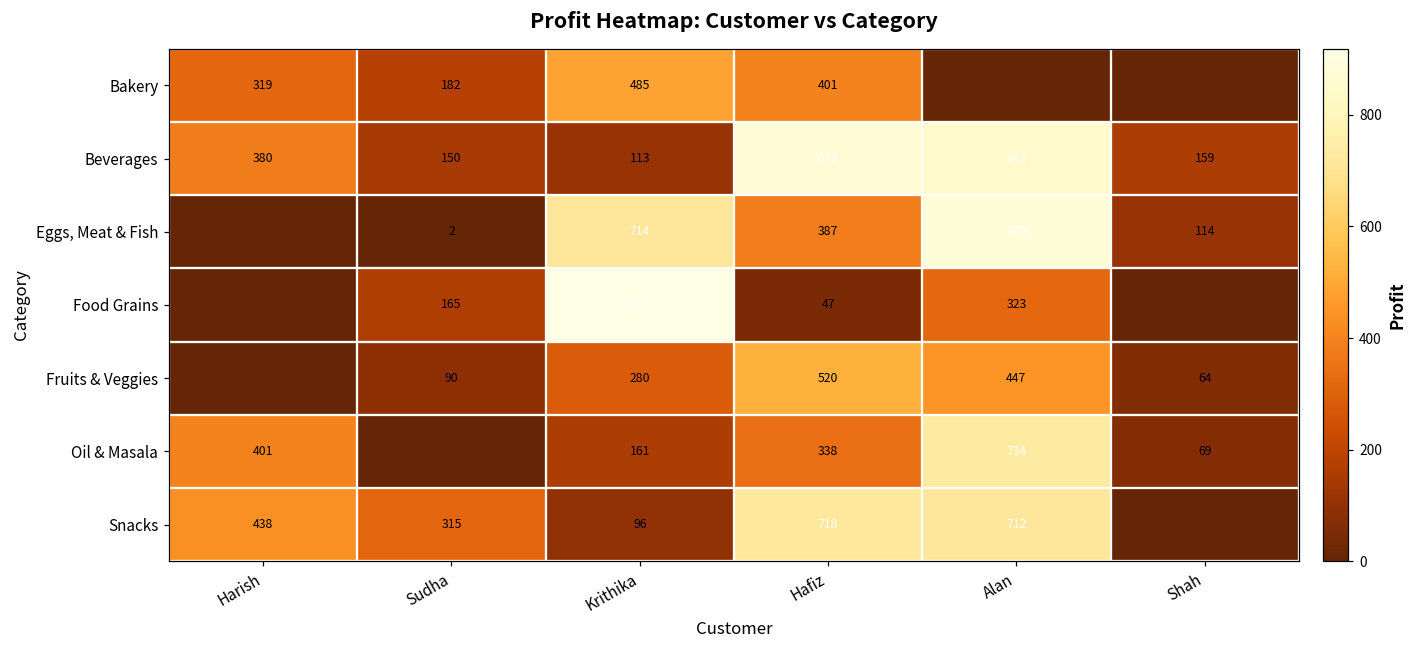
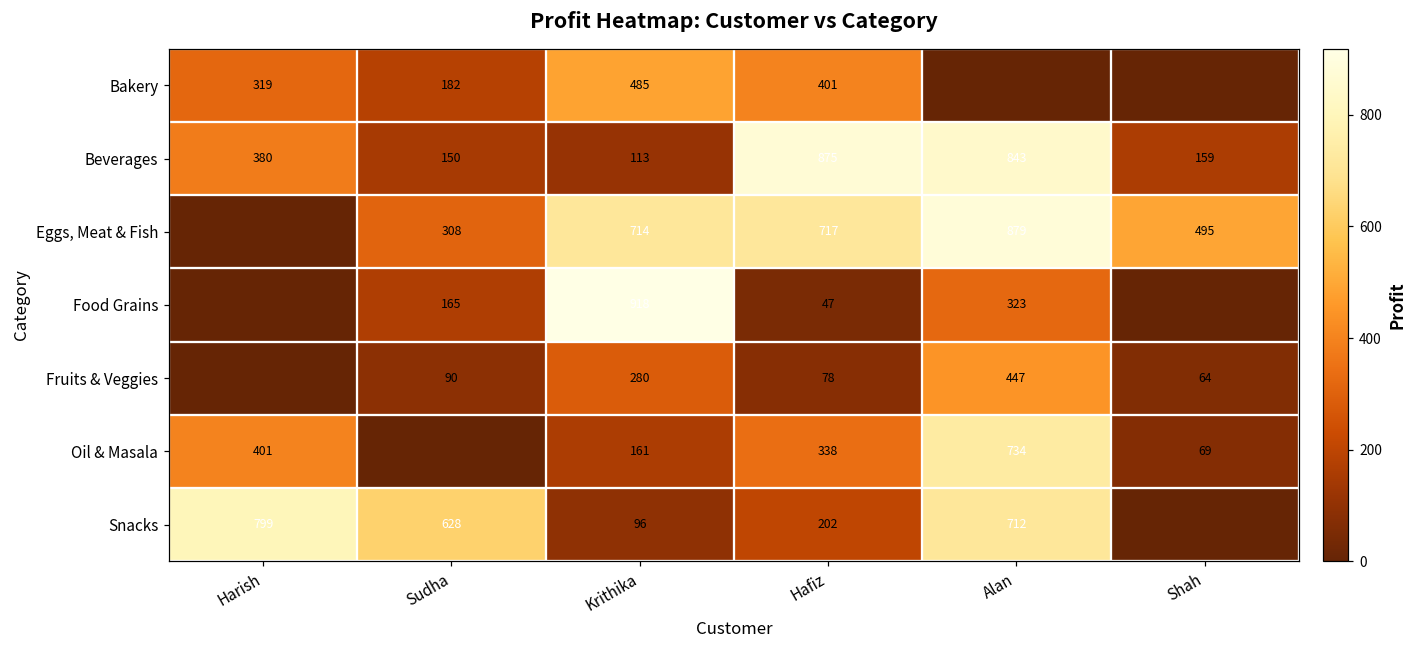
  {
    "Bakery": {
      "Harish": 319,
      "Sudha": 182,
      "Krithika": 485,
      "Hafiz": 401
    },
    "Beverages": {
      "Harish": 380,
      "Sudha": 150,
      "Krithika": 113,
      "Alan": 843,
      "Shah": 159
    },
    "Eggs, Meat & Fish": {
-     "Sudha": 2,
+     "Sudha": 308,
      "Krithika": 714,
-     "Hafiz": 387,
-     "Shah": 114
+     "Hafiz": 717,
+     "Shah": 495
    },
    "Food Grains": {
      "Sudha": 165,
      "Hafiz": 47,
      "Alan": 323
    },
    "Fruits & Veggies": {
      "Sudha": 90,
      "Krithika": 280,
-     "Hafiz": 520,
+     "Hafiz": 78,
      "Alan": 447,
      "Shah": 64
    },
    "Oil & Masala": {
      "Harish": 401,
      "Krithika": 161,
      "Hafiz": 338,
      "Alan": 734,
      "Shah": 69
    },
    "Snacks": {
-     "Harish": 438,
-     "Sudha": 315,
+     "Harish": 799,
+     "Sudha": 628,
      "Krithika": 96,
-     "Hafiz": 718,
+     "Hafiz": 202,
      "Alan": 712
    }
  }
